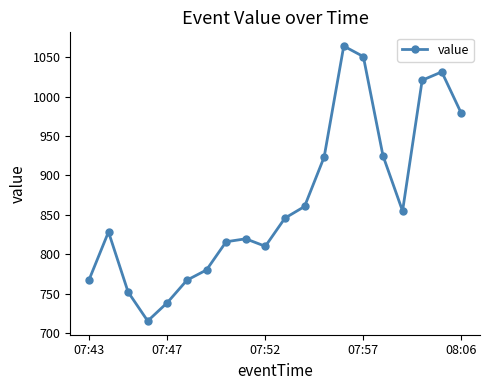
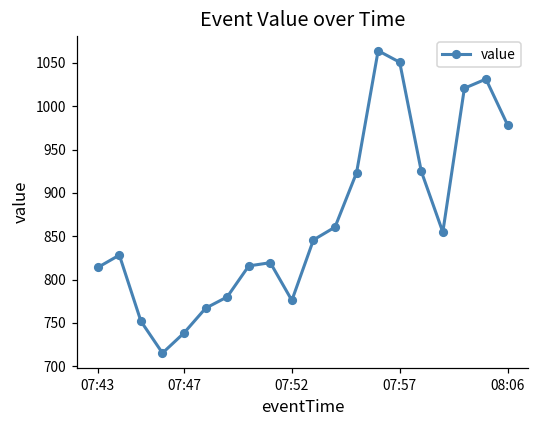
  {
-   "07:43": 770,
+   "07:43": 810,
    "07:47": 740,
-   "07:52": 810,
+   "07:52": 780,
    "07:57": 1050,
    "08:06": 980
  }
